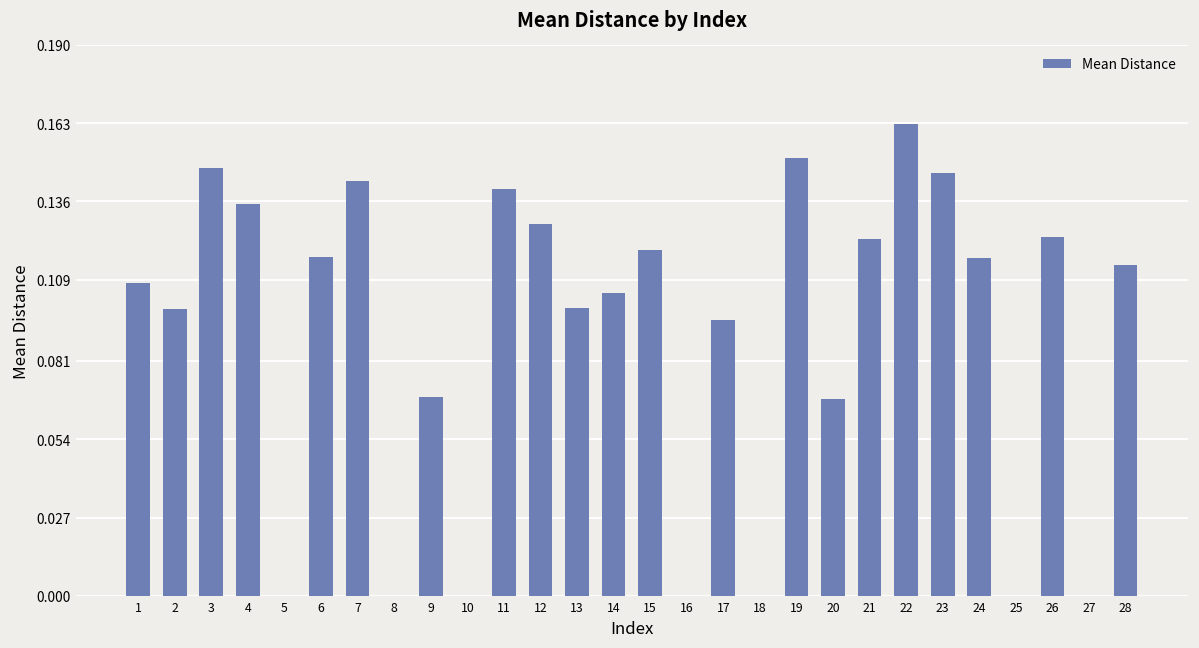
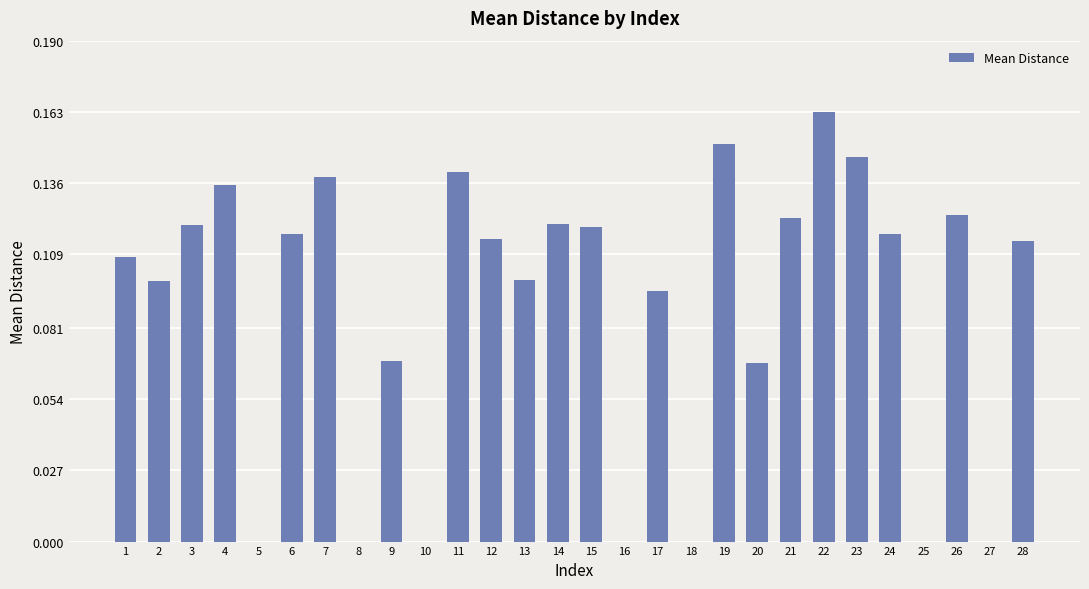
  {
    "1": 0.108,
    "2": 0.099,
-   "3": 0.148,
+   "3": 0.120,
    "4": 0.135,
    "5": 0.000,
    "6": 0.117,
-   "7": 0.143,
+   "7": 0.138,
    "8": 0.000,
    "9": 0.068,
    "10": 0.000,
    "11": 0.140,
-   "12": 0.128,
+   "12": 0.115,
    "13": 0.099,
-   "14": 0.104,
+   "14": 0.120,
    "15": 0.119,
    "16": 0.000,
    "17": 0.095,
    "18": 0.000,
    "19": 0.151,
    "20": 0.068,
    "21": 0.123,
    "22": 0.163,
    "23": 0.146,
    "24": 0.117,
    "25": 0.000,
    "26": 0.124,
    "27": 0.000,
    "28": 0.114
  }
